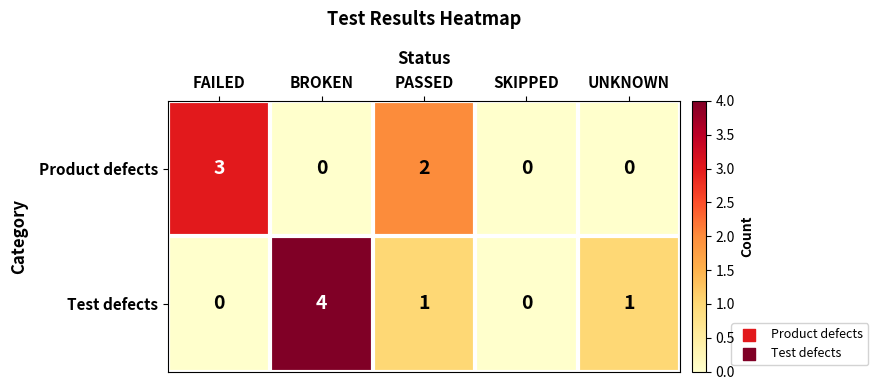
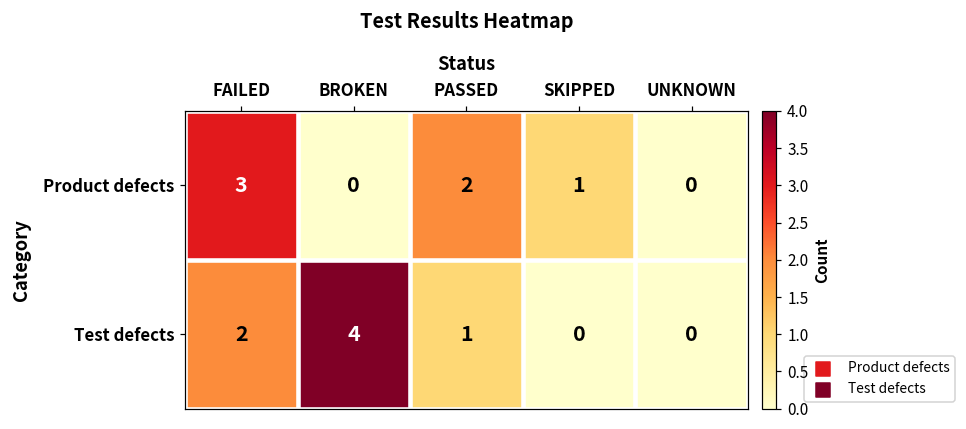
  {
    "Product defects": {
      "FAILED": 3,
      "BROKEN": 0,
      "PASSED": 2,
-     "SKIPPED": 0,
+     "SKIPPED": 1,
      "UNKNOWN": 0
    },
    "Test defects": {
-     "FAILED": 0,
+     "FAILED": 2,
      "BROKEN": 4,
      "PASSED": 1,
      "SKIPPED": 0,
-     "UNKNOWN": 1
+     "UNKNOWN": 0
    }
  }
